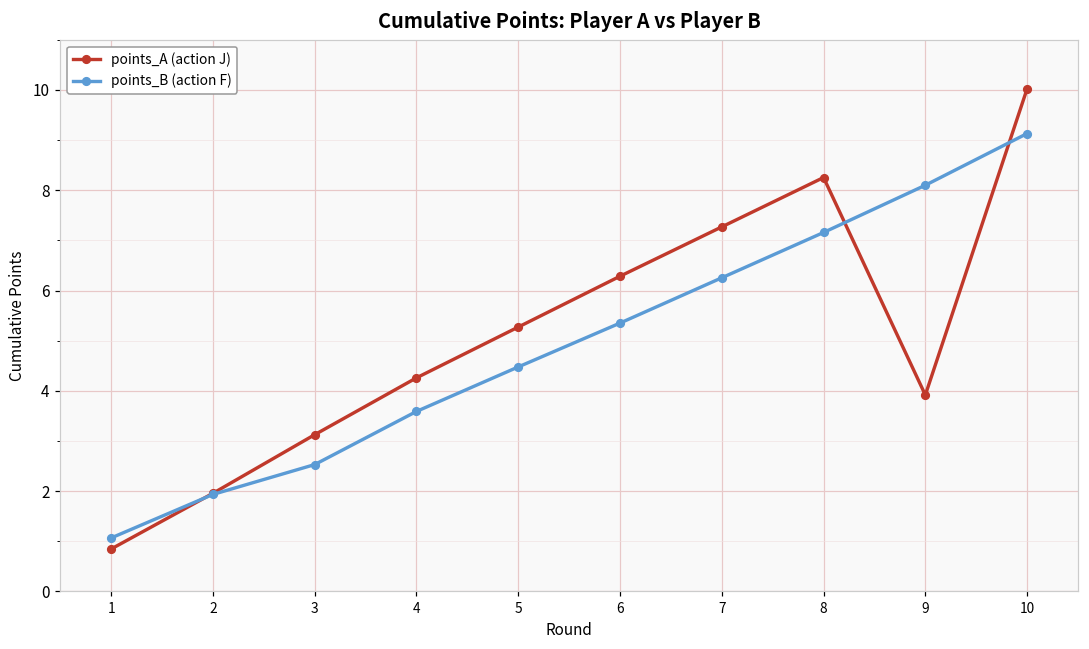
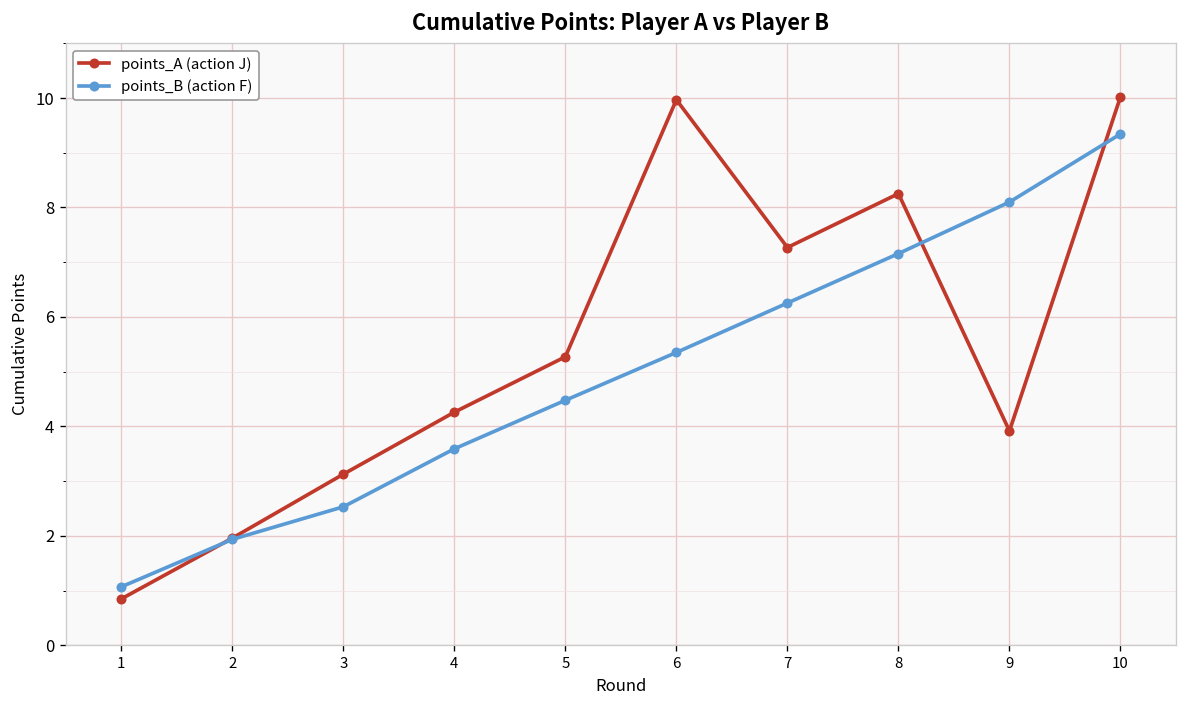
  {
    "points_A (action J)": {
      "1": 0.8,
      "3": 3.1,
      "4": 4.3,
      "5": 5.3,
-     "6": 6.3,
+     "6": 10.0,
      "7": 7.3,
      "8": 8.3,
      "9": 3.9,
      "10": 10.0
    },
    "points_B (action F)": {
      "1": 1.1,
      "3": 2.5,
      "4": 3.6,
      "5": 4.5,
      "6": 5.4,
      "7": 6.3,
      "8": 7.2,
      "9": 8.1,
-     "10": 9.1
+     "10": 9.3
    }
  }
